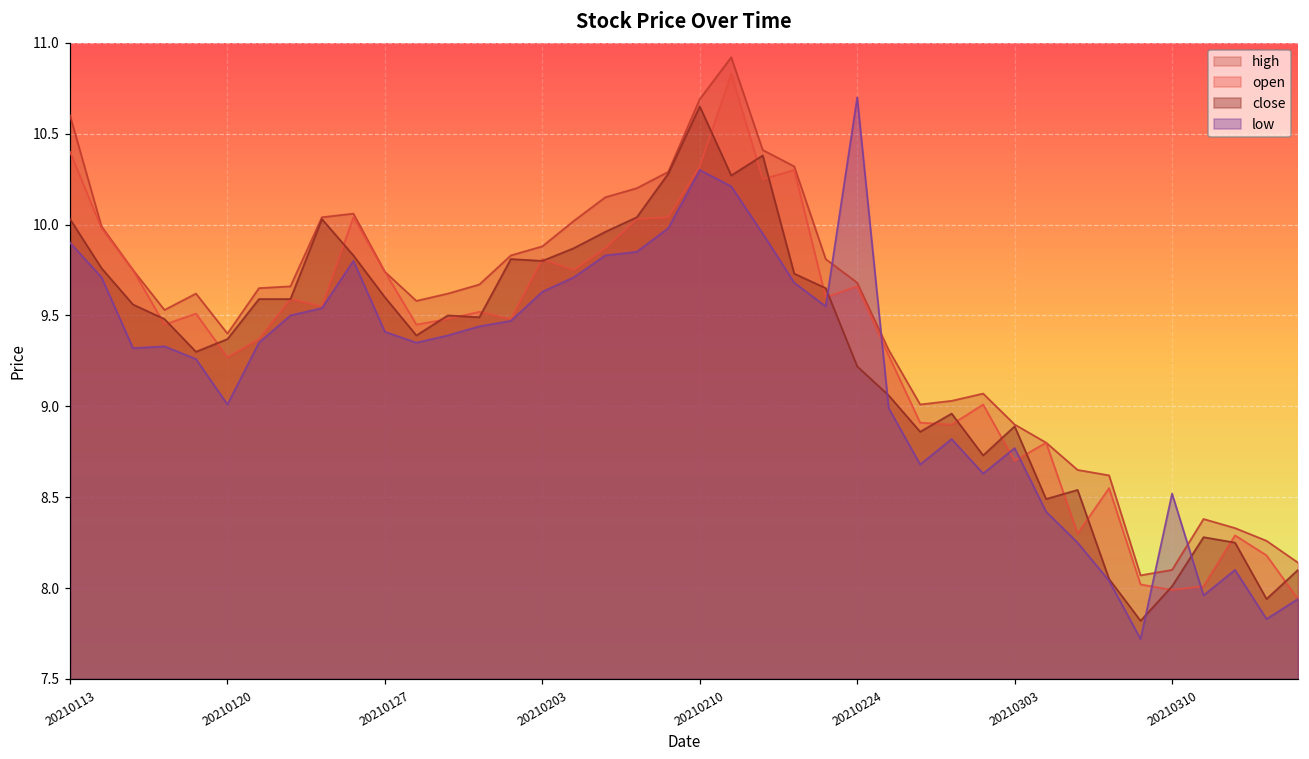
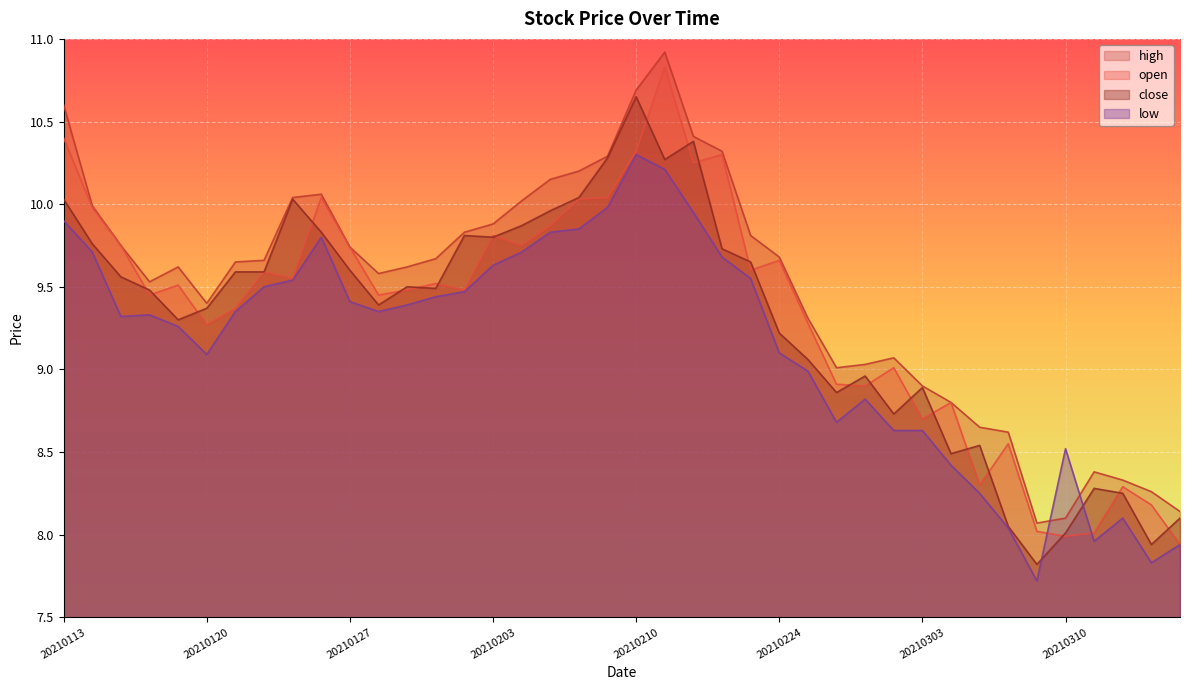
  {
    "low": {
      "20210113": 9.90,
-     "20210120": 9.01,
+     "20210120": 9.09,
      "20210127": 9.41,
      "20210203": 9.63,
      "20210210": 10.30,
-     "20210224": 10.7,
-     "20210303": 8.77,
+     "20210224": 9.1,
+     "20210303": 8.63,
      "20210310": 8.52
    }
  }
